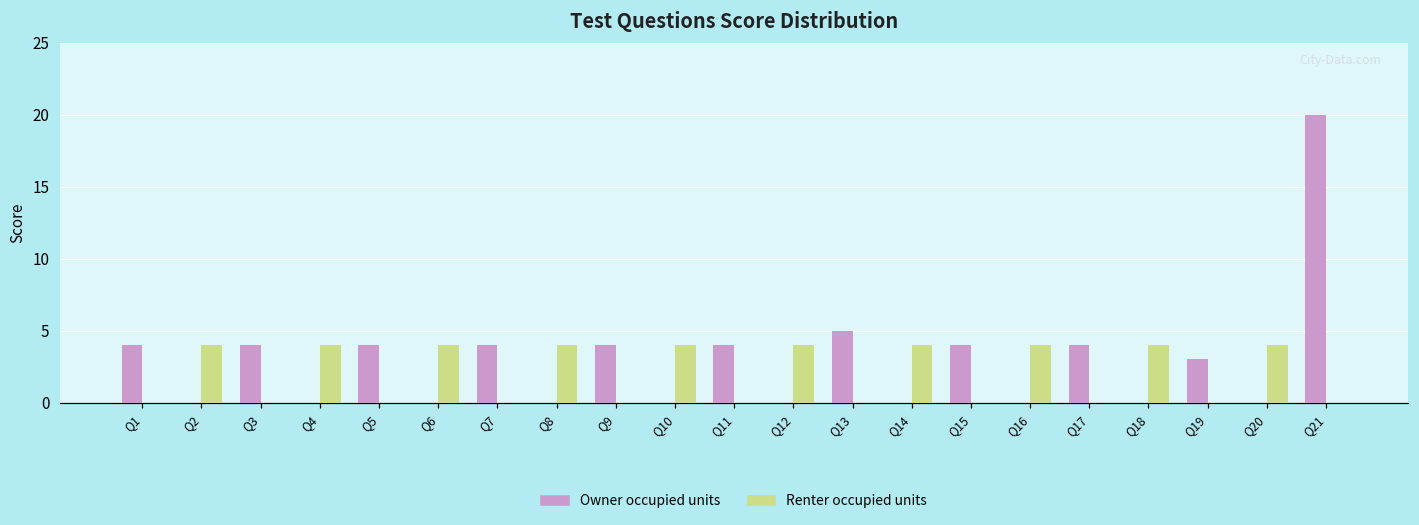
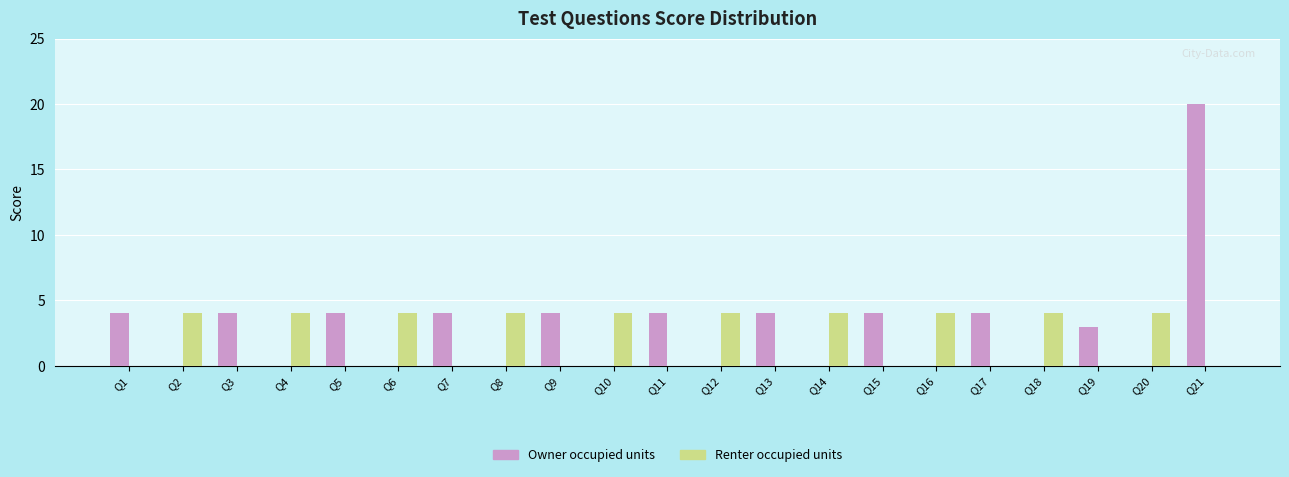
  {
    "Owner occupied units": {
      "Q1": 4,
      "Q2": 0,
      "Q3": 4,
      "Q4": 0,
      "Q5": 4,
      "Q6": 0,
      "Q7": 4,
      "Q8": 0,
      "Q9": 4,
      "Q10": 0,
      "Q11": 4,
      "Q12": 0,
-     "Q13": 5,
+     "Q13": 4,
      "Q14": 0,
      "Q15": 4,
      "Q16": 0,
      "Q17": 4,
      "Q18": 0,
      "Q19": 3,
      "Q20": 0,
      "Q21": 20
    },
    "Renter occupied units": {
      "Q1": 0,
      "Q2": 4,
      "Q3": 0,
      "Q4": 4,
      "Q5": 0,
      "Q6": 4,
      "Q7": 0,
      "Q8": 4,
      "Q9": 0,
      "Q10": 4,
      "Q11": 0,
      "Q12": 4,
      "Q13": 0,
      "Q14": 4,
      "Q15": 0,
      "Q16": 4,
      "Q17": 0,
      "Q18": 4,
      "Q19": 0,
      "Q20": 4,
      "Q21": 0
    }
  }
